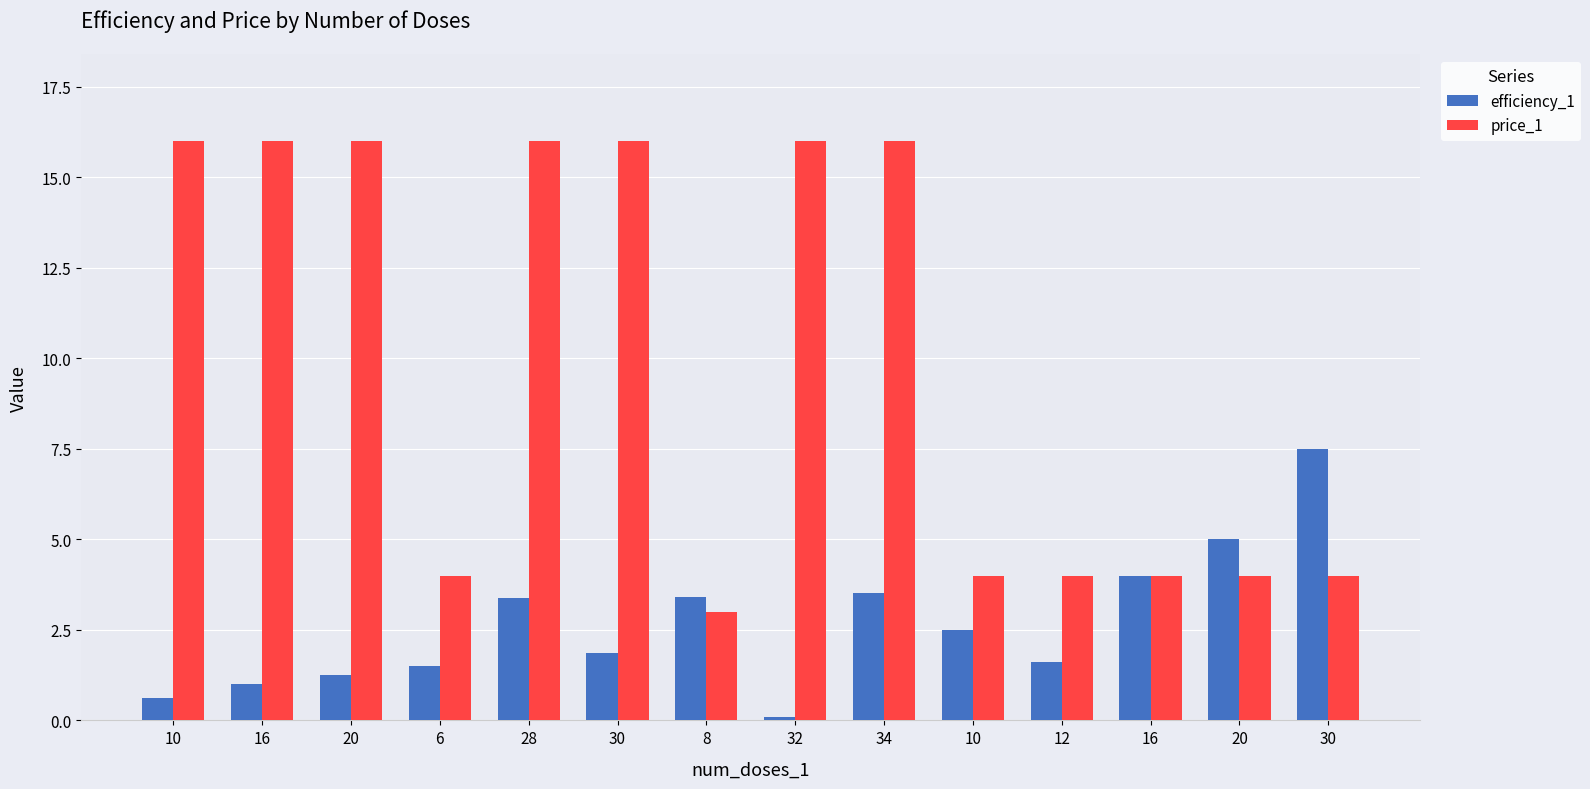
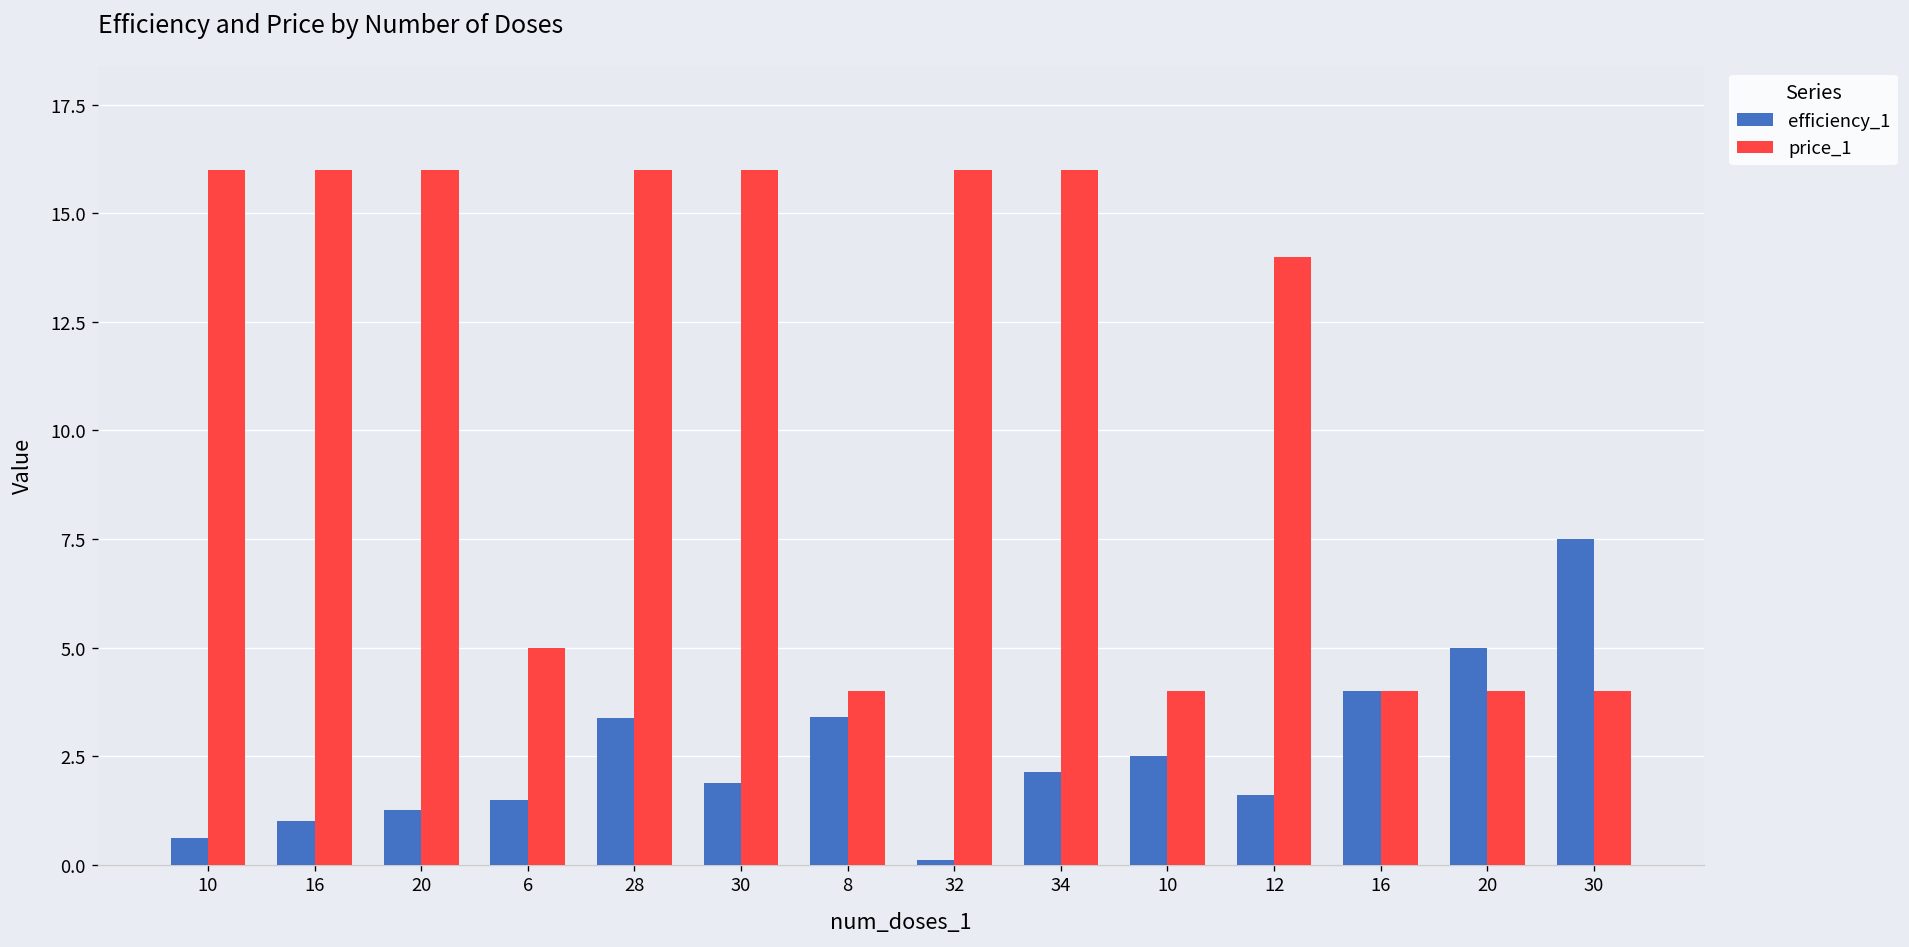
  {
    "efficiency_1": {
      "6": 1.5,
      "28": 3.4,
      "8": 3.4,
      "32": 0.1,
-     "34": 3.5,
+     "34": 2.1,
      "12": 1.6
    },
    "price_1": {
-     "6": 4,
+     "6": 5,
      "28": 16,
-     "8": 3,
+     "8": 4,
      "32": 16,
      "34": 16,
-     "12": 4
+     "12": 14
    }
  }
